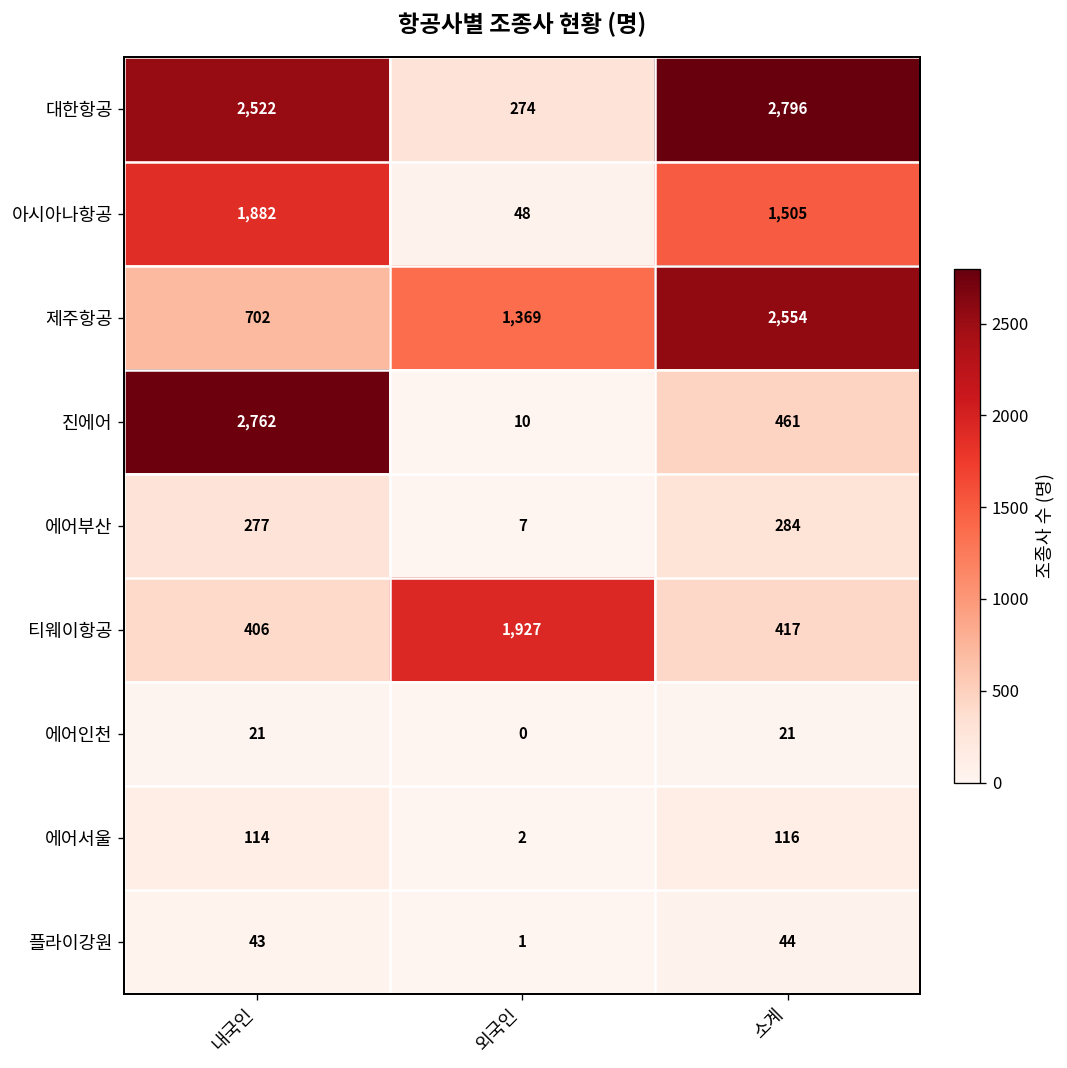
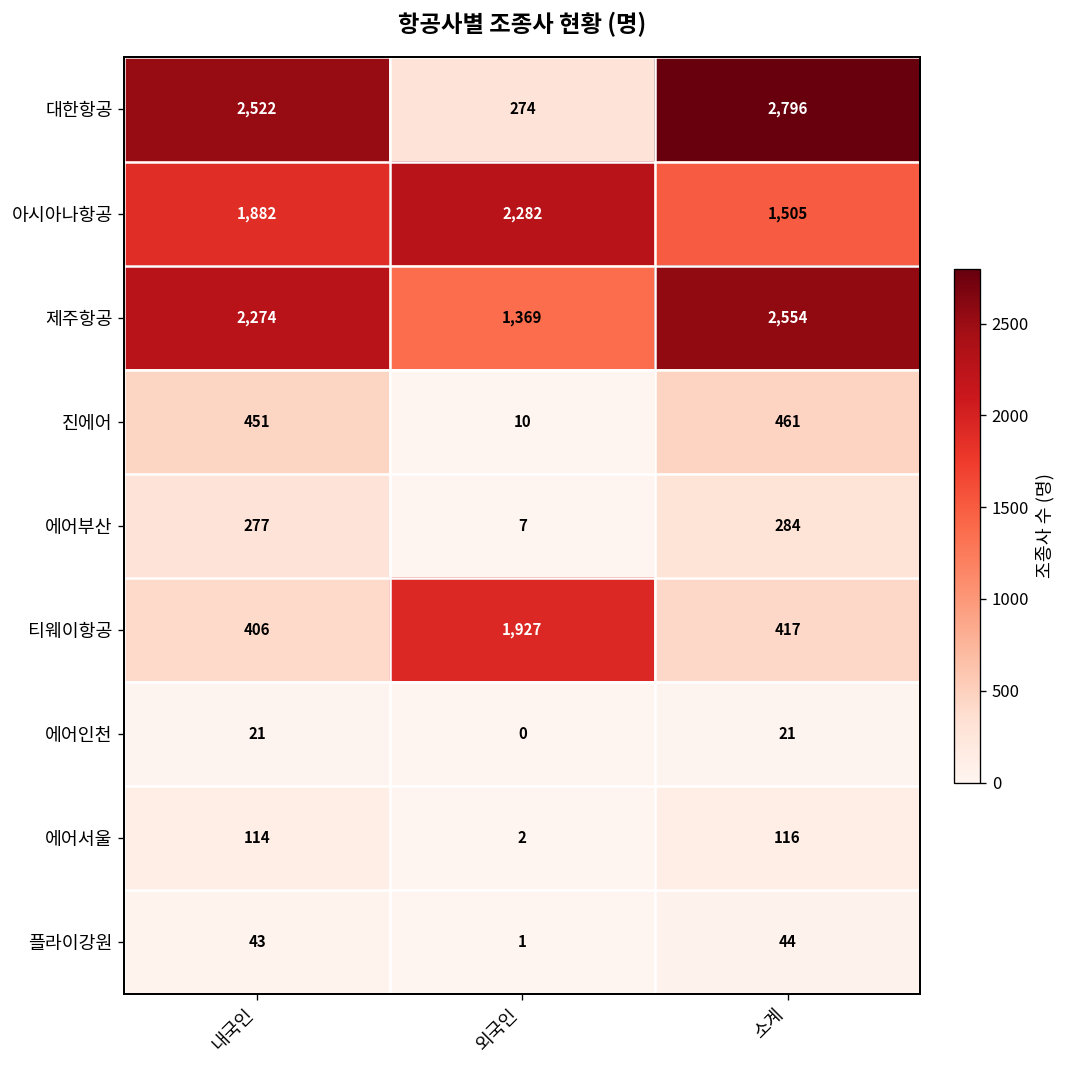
  {
    "대한항공": {
      "내국인": "2,522",
      "외국인": "274",
      "소계": "2,796"
    },
    "아시아나항공": {
      "내국인": "1,882",
-     "외국인": "48",
+     "외국인": "2,282",
      "소계": "1,505"
    },
    "제주항공": {
-     "내국인": "702",
+     "내국인": "2,274",
      "외국인": "1,369",
      "소계": "2,554"
    },
    "진에어": {
-     "내국인": "2,762",
+     "내국인": "451",
      "외국인": "10",
      "소계": "461"
    },
    "에어부산": {
      "내국인": "277",
      "외국인": "7",
      "소계": "284"
    },
    "티웨이항공": {
      "내국인": "406",
      "외국인": "1,927",
      "소계": "417"
    },
    "에어인천": {
      "내국인": "21",
      "외국인": "0",
      "소계": "21"
    },
    "에어서울": {
      "내국인": "114",
      "외국인": "2",
      "소계": "116"
    },
    "플라이강원": {
      "내국인": "43",
      "외국인": "1",
      "소계": "44"
    }
  }
